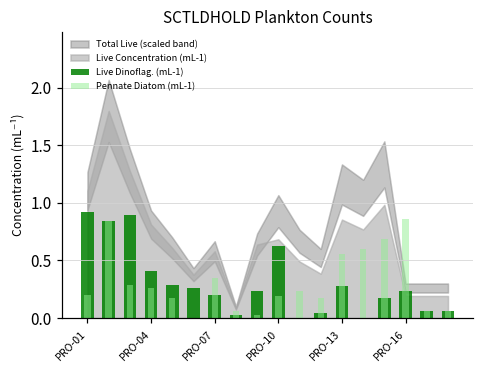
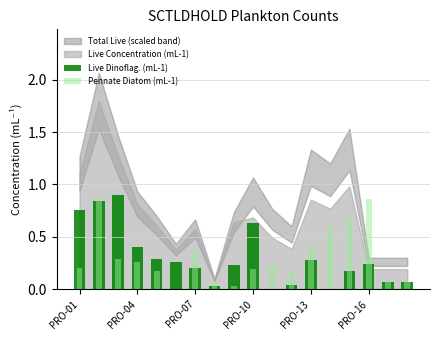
  {
    "Live Dinoflag. (mL-1)": {
-     "PRO-01": 0.92,
+     "PRO-01": 0.75,
      "PRO-04": 0.41,
      "PRO-10": 0.63
    },
    "Pennate Diatom (mL-1)": {
      "PRO-07": 0.35,
-     "PRO-13": 0.56,
+     "PRO-13": 0.41,
      "PRO-16": 0.86
    }
  }
